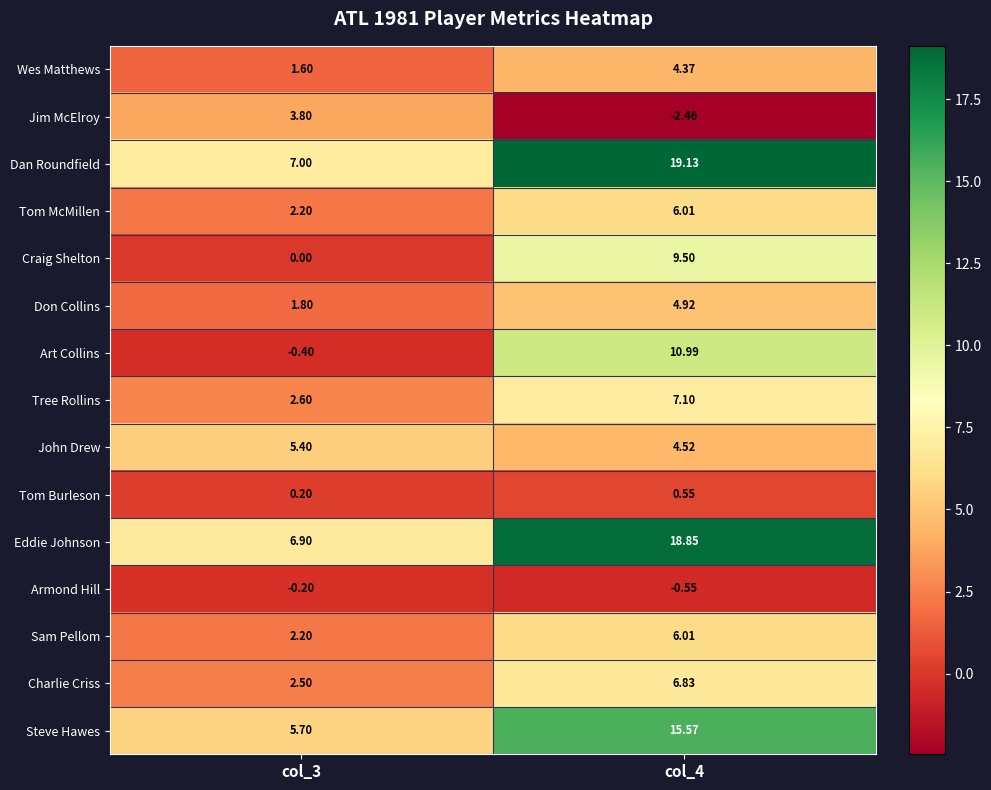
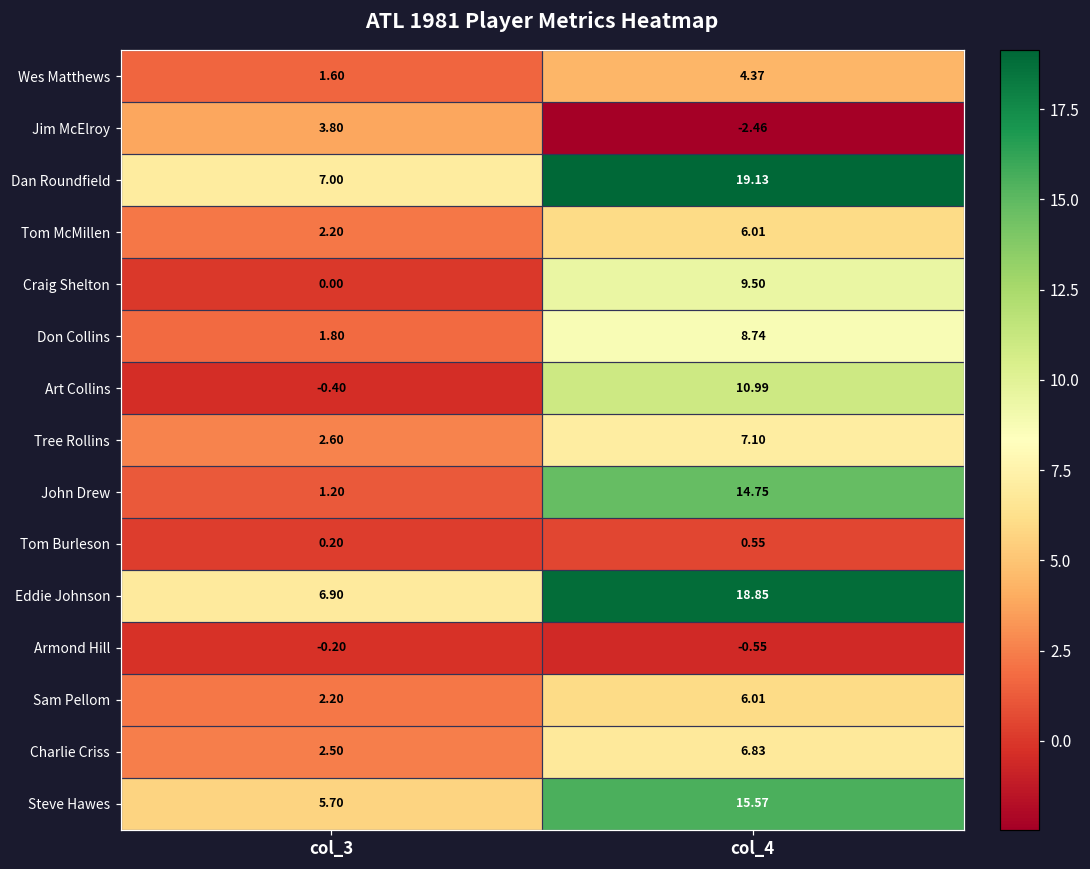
  {
    "Wes Matthews": {
      "col_3": 1.60,
      "col_4": 4.37
    },
    "Jim McElroy": {
      "col_3": 3.80,
      "col_4": -2.46
    },
    "Dan Roundfield": {
      "col_3": 7.00,
      "col_4": 19.13
    },
    "Tom McMillen": {
      "col_3": 2.20,
      "col_4": 6.01
    },
    "Craig Shelton": {
      "col_3": 0.00,
      "col_4": 9.50
    },
    "Don Collins": {
      "col_3": 1.80,
-     "col_4": 4.92
+     "col_4": 8.74
    },
    "Art Collins": {
      "col_3": -0.40,
      "col_4": 10.99
    },
    "Tree Rollins": {
      "col_3": 2.60,
      "col_4": 7.10
    },
    "John Drew": {
-     "col_3": 5.40,
-     "col_4": 4.52
+     "col_3": 1.20,
+     "col_4": 14.75
    },
    "Tom Burleson": {
      "col_3": 0.20,
      "col_4": 0.55
    },
    "Eddie Johnson": {
      "col_3": 6.90,
      "col_4": 18.85
    },
    "Armond Hill": {
      "col_3": -0.20,
      "col_4": -0.55
    },
    "Sam Pellom": {
      "col_3": 2.20,
      "col_4": 6.01
    },
    "Charlie Criss": {
      "col_3": 2.50,
      "col_4": 6.83
    },
    "Steve Hawes": {
      "col_3": 5.70,
      "col_4": 15.57
    }
  }
